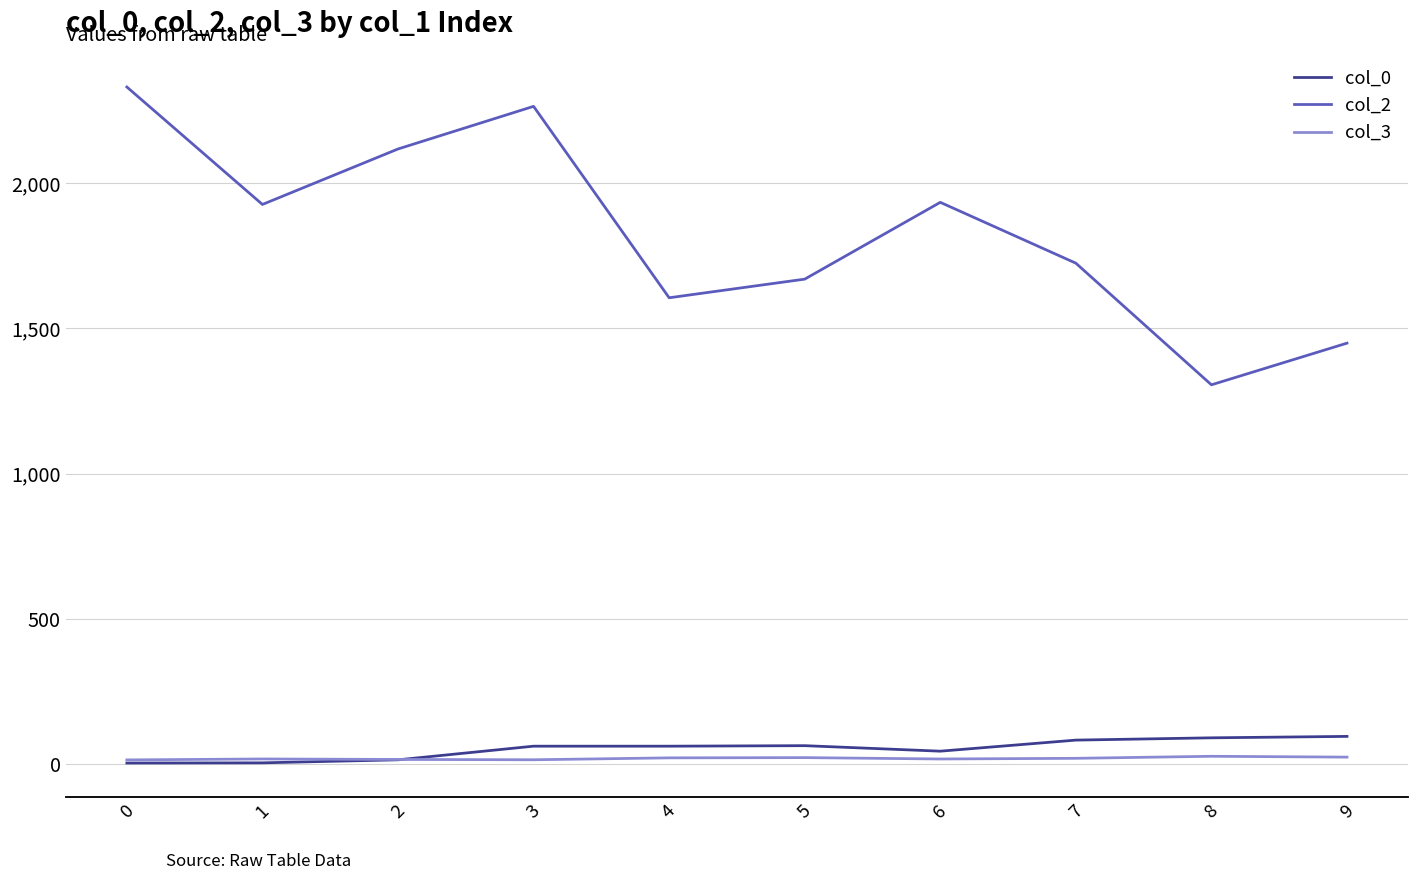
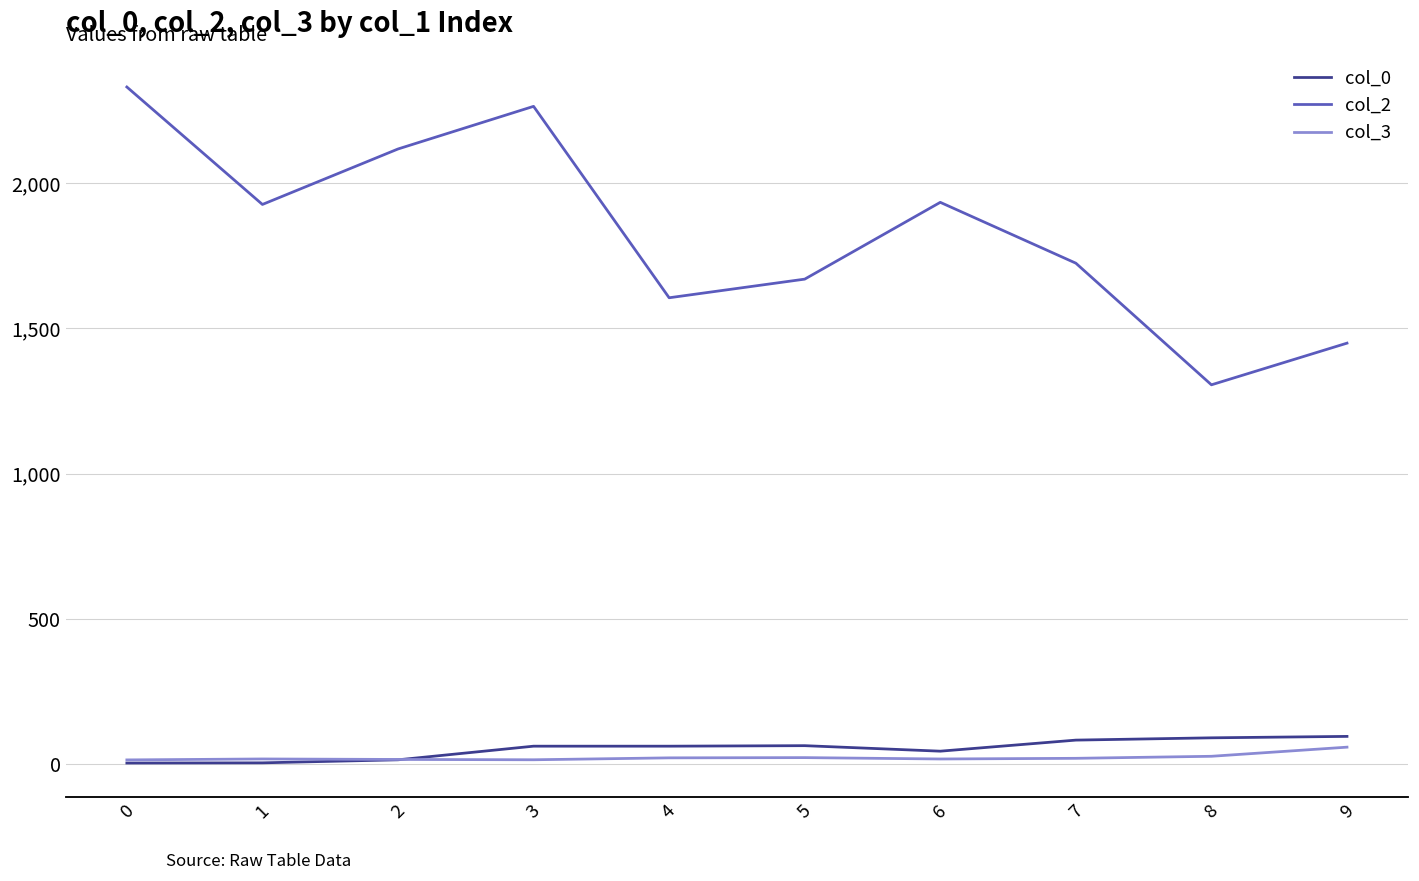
  {
    "col_0": {
      "0": "0",
      "1": "0",
      "3": "60",
      "4": "60",
      "5": "60",
      "6": "40",
      "7": "80",
      "8": "90",
      "9": "100"
    },
    "col_2": {
      "0": "2,330",
      "1": "1,930",
      "2": "2,120",
      "3": "2,260",
      "4": "1,610",
      "5": "1,670",
      "6": "1,930",
      "7": "1,720",
      "8": "1,310",
      "9": "1,450"
    },
    "col_3": {
      "0": "10",
      "1": "20",
      "3": "20",
      "4": "20",
      "5": "20",
      "6": "20",
      "7": "20",
      "8": "30",
-     "9": "20"
+     "9": "60"
    }
  }
